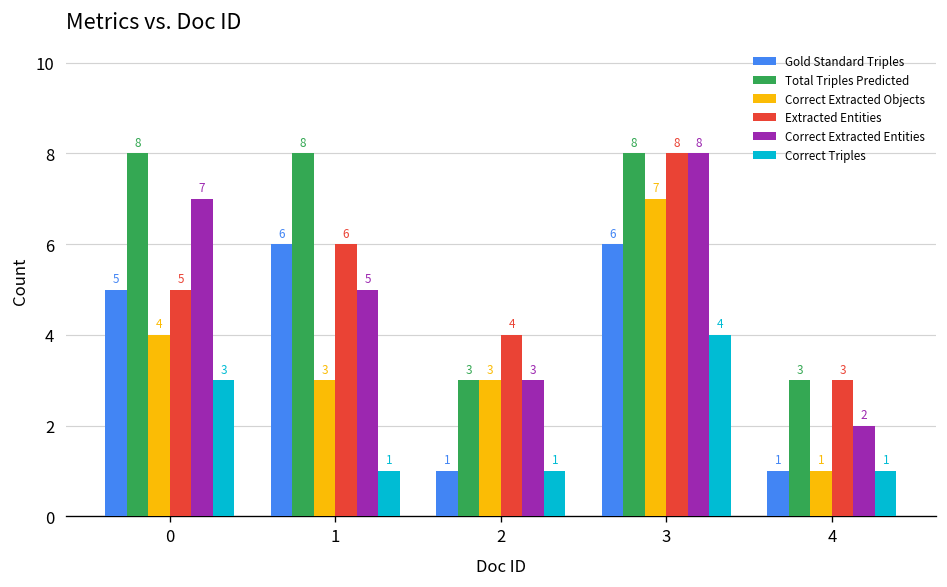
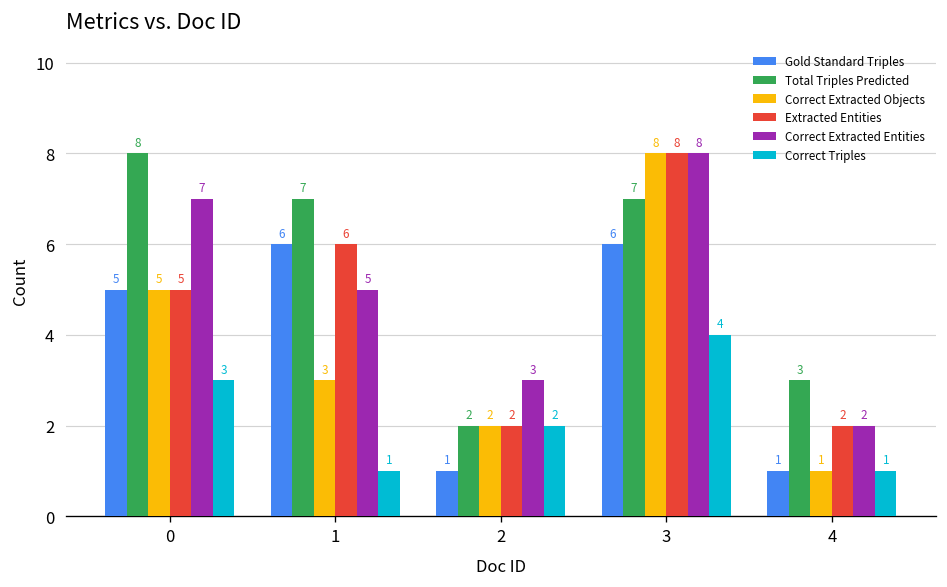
  {
    "Gold Standard Triples": {
      "0": 5,
      "1": 6,
      "2": 1,
      "3": 6,
      "4": 1
    },
    "Total Triples Predicted": {
      "0": 8,
-     "1": 8,
-     "2": 3,
-     "3": 8,
+     "1": 7,
+     "2": 2,
+     "3": 7,
      "4": 3
    },
    "Correct Extracted Objects": {
-     "0": 4,
+     "0": 5,
      "1": 3,
-     "2": 3,
-     "3": 7,
+     "2": 2,
+     "3": 8,
      "4": 1
    },
    "Extracted Entities": {
      "0": 5,
      "1": 6,
-     "2": 4,
+     "2": 2,
      "3": 8,
-     "4": 3
+     "4": 2
    },
    "Correct Extracted Entities": {
      "0": 7,
      "1": 5,
      "2": 3,
      "3": 8,
      "4": 2
    },
    "Correct Triples": {
      "0": 3,
      "1": 1,
-     "2": 1,
+     "2": 2,
      "3": 4,
      "4": 1
    }
  }
